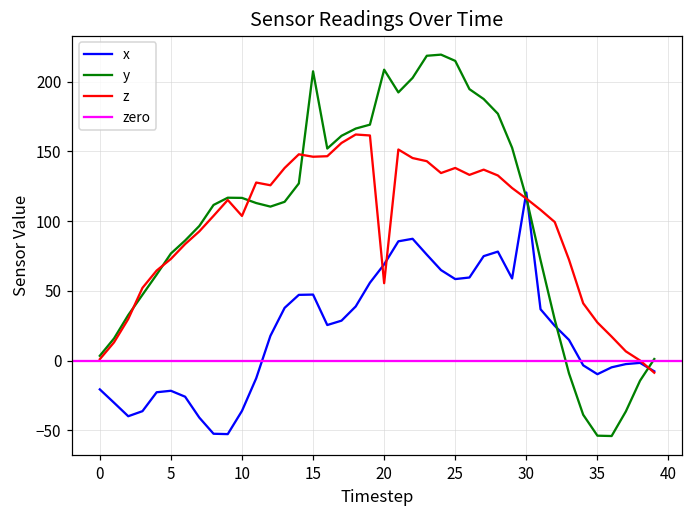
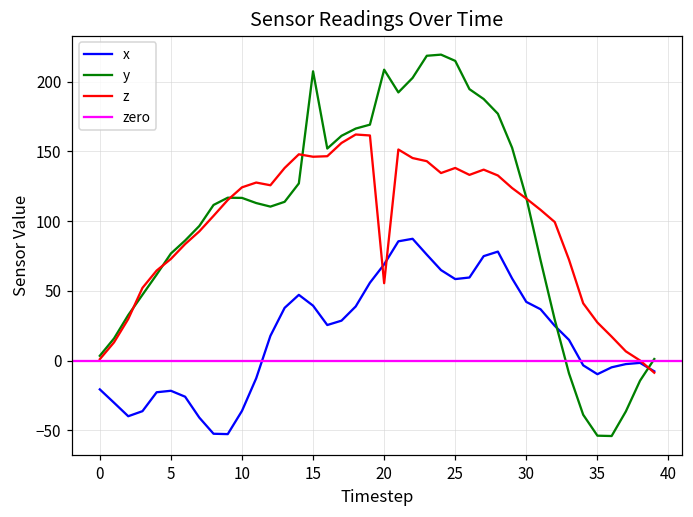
  {
    "x": {
      "0": -21,
      "5": -22,
      "10": -36,
-     "15": 47,
+     "15": 39,
      "20": 69,
      "25": 59,
-     "30": 121,
+     "30": 42,
      "35": -10
    },
    "y": {
      "0": 4,
      "5": 77,
      "10": 117,
      "15": 207,
      "20": 209,
      "25": 215,
      "35": -54
    },
    "z": {
      "0": 1,
      "5": 73,
-     "10": 104,
+     "10": 124,
      "15": 146,
      "20": 56,
      "25": 138,
      "35": 27
    }
  }
